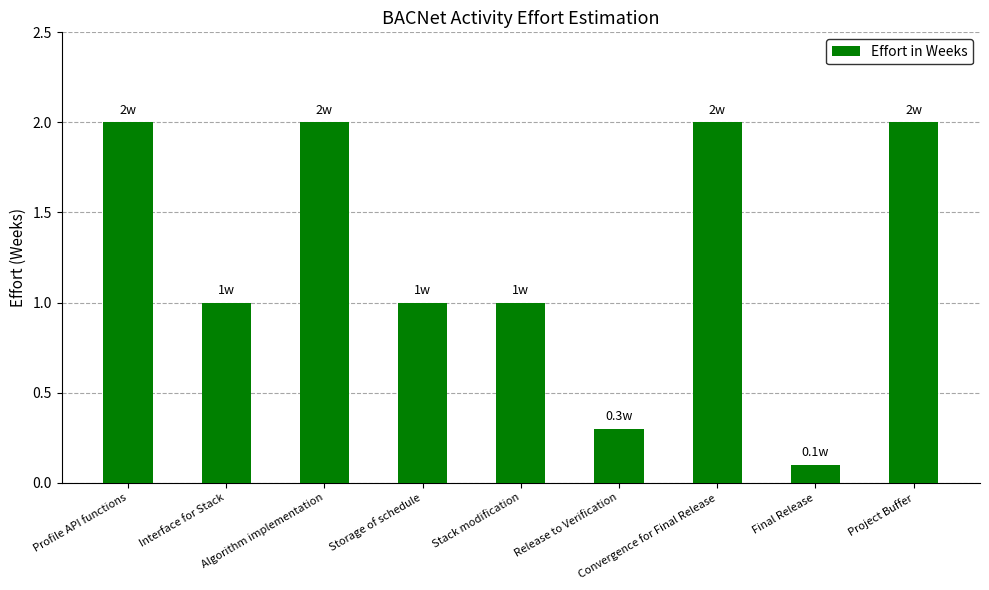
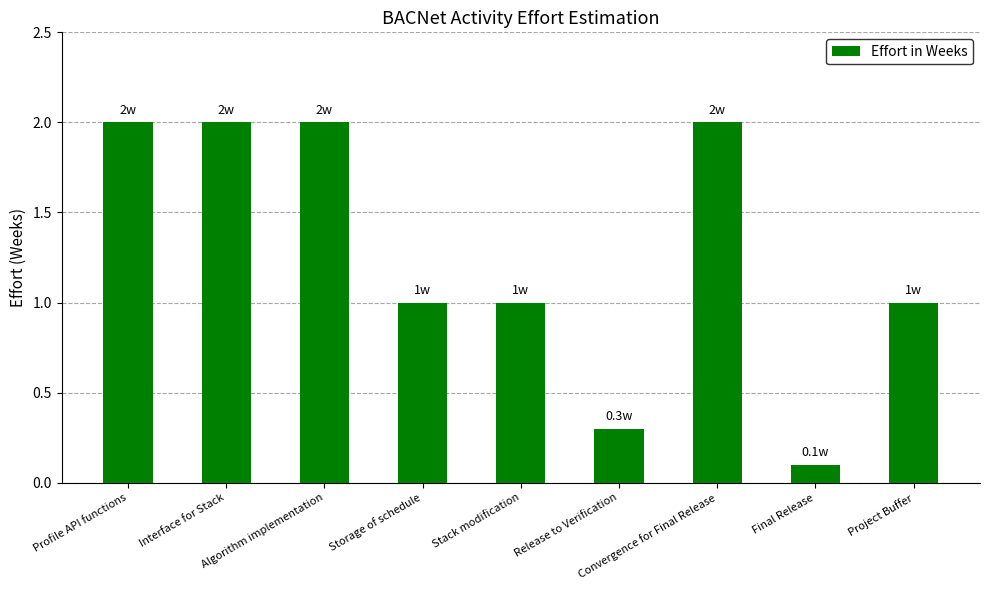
  {
    "Profile API functions": "2w",
-   "Interface for Stack": "1w",
+   "Interface for Stack": "2w",
    "Algorithm implementation": "2w",
    "Storage of schedule": "1w",
    "Stack modification": "1w",
    "Release to Verification": "0.3w",
    "Convergence for Final Release": "2w",
    "Final Release": "0.1w",
-   "Project Buffer": "2w"
+   "Project Buffer": "1w"
  }
